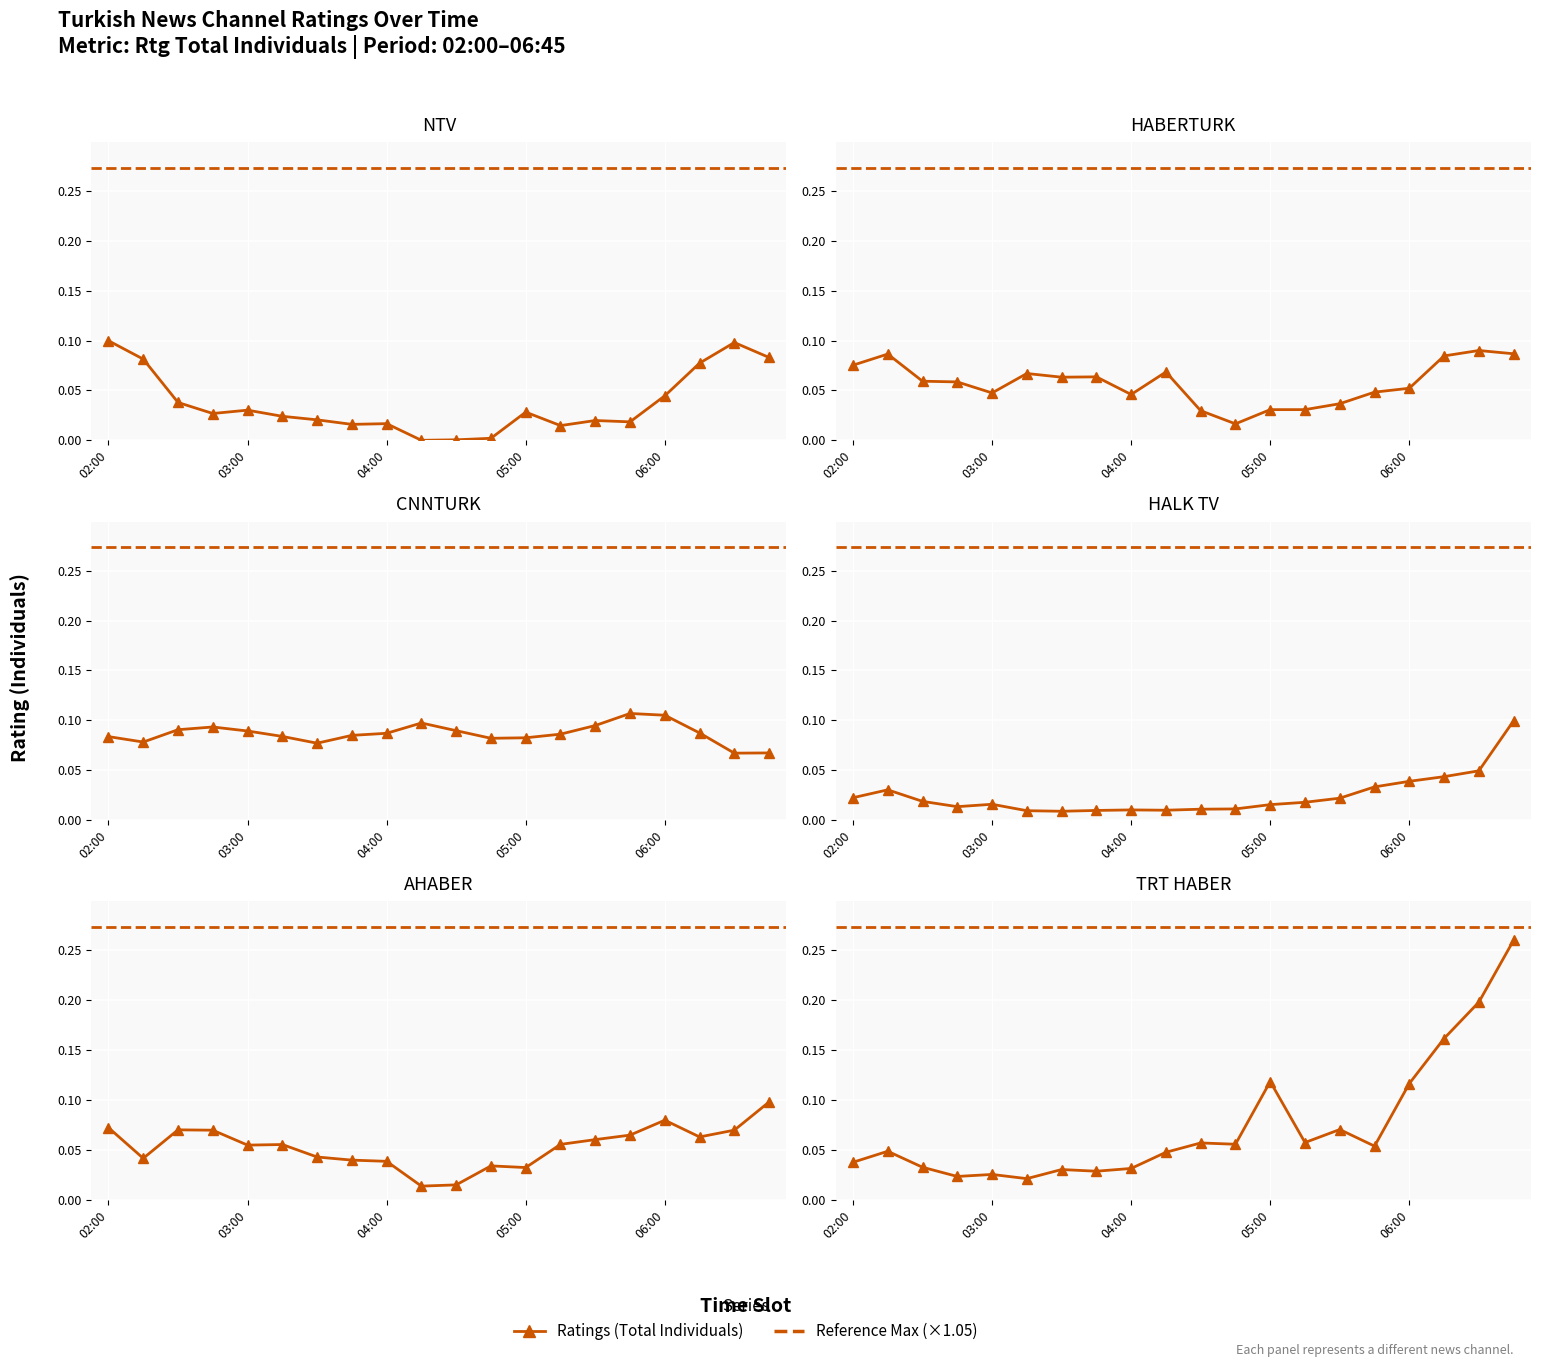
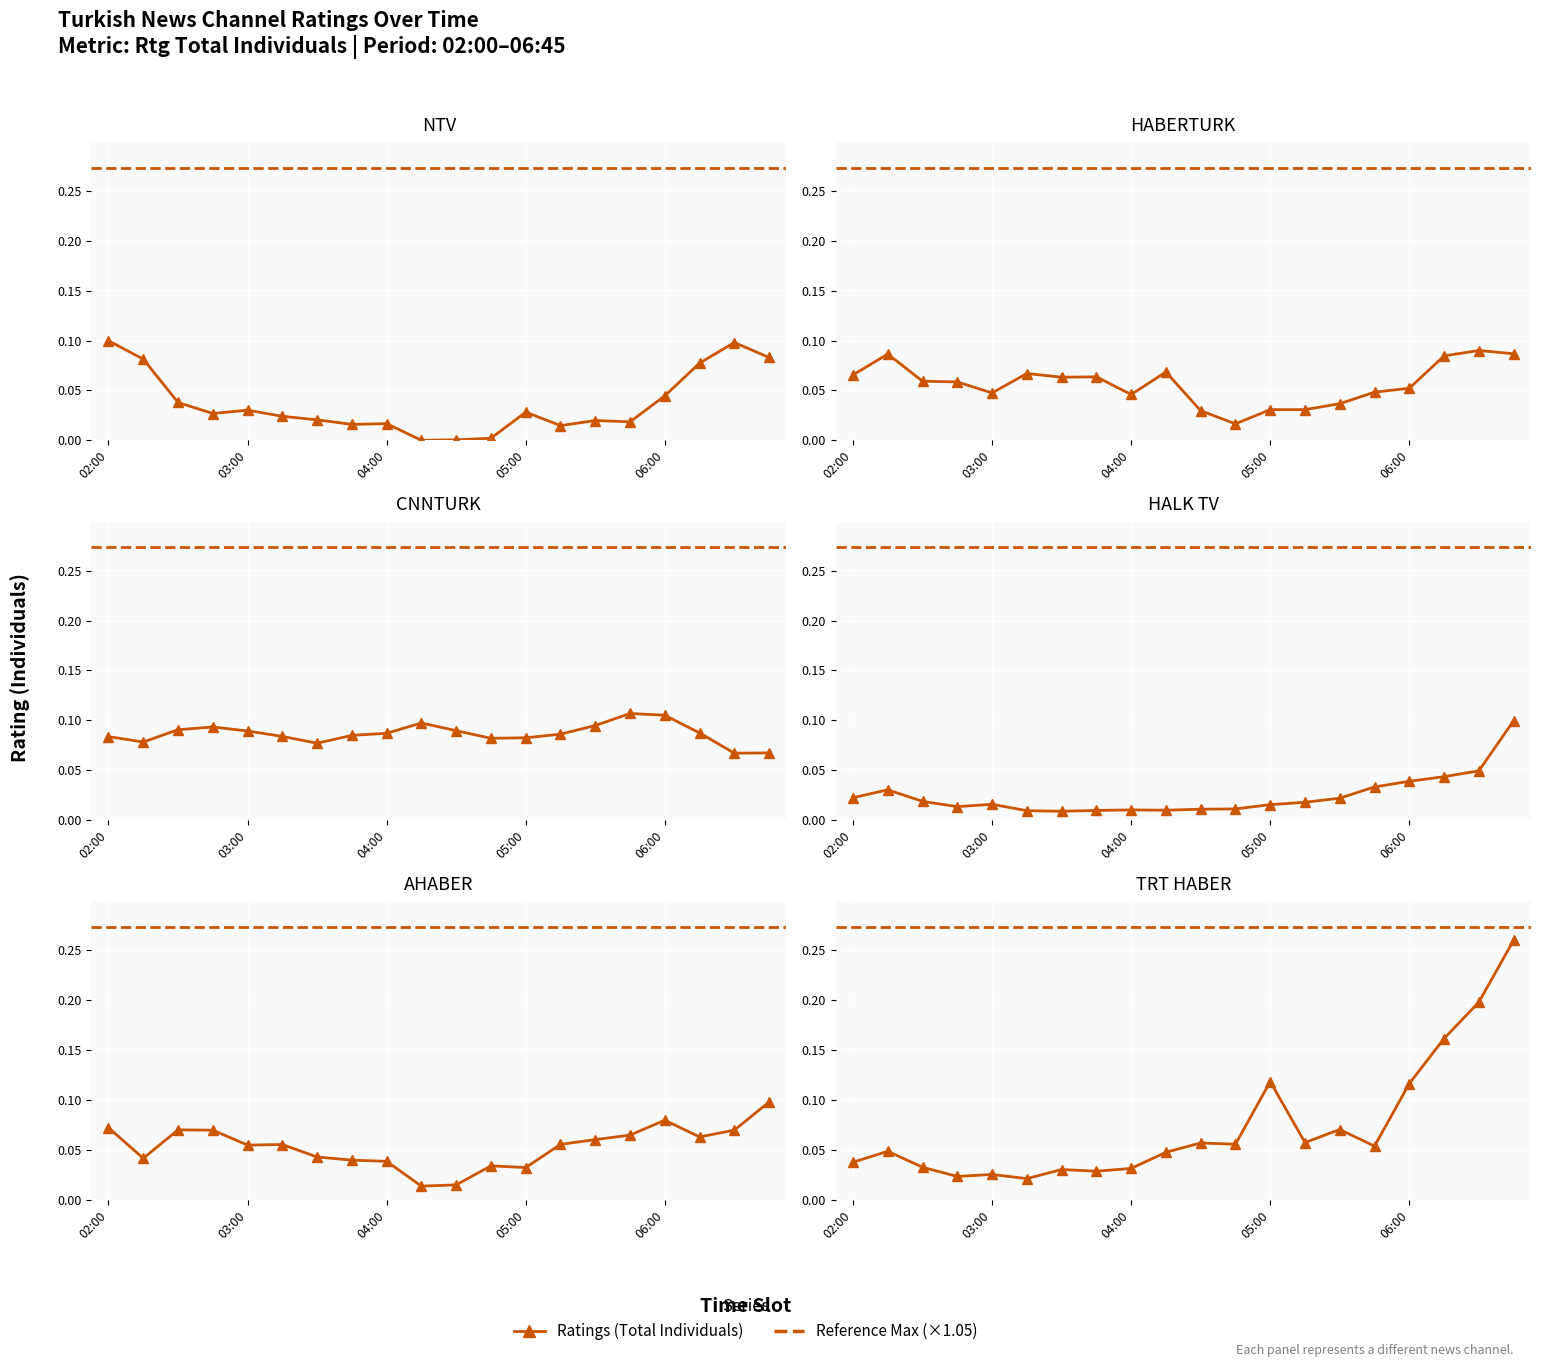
  {
    "NTV": {
      "02:00": 0.10,
      "03:00": 0.03,
      "04:00": 0.02,
      "05:00": 0.03,
      "06:00": 0.04
    },
    "HABERTURK": {
-     "02:00": 0.08,
+     "02:00": 0.07,
      "03:00": 0.05,
      "04:00": 0.05,
      "05:00": 0.03,
      "06:00": 0.05
    },
    "CNNTURK": {
      "02:00": 0.08,
      "03:00": 0.09,
      "04:00": 0.09,
      "05:00": 0.08,
      "06:00": 0.11
    },
    "HALK TV": {
      "02:00": 0.02,
      "03:00": 0.02,
      "04:00": 0.01,
      "05:00": 0.02,
      "06:00": 0.04
    },
    "AHABER": {
      "02:00": 0.07,
      "03:00": 0.05,
      "04:00": 0.04,
      "05:00": 0.03,
      "06:00": 0.08
    },
    "TRT HABER": {
      "02:00": 0.04,
      "03:00": 0.03,
      "04:00": 0.03,
      "05:00": 0.12,
      "06:00": 0.12
    }
  }
